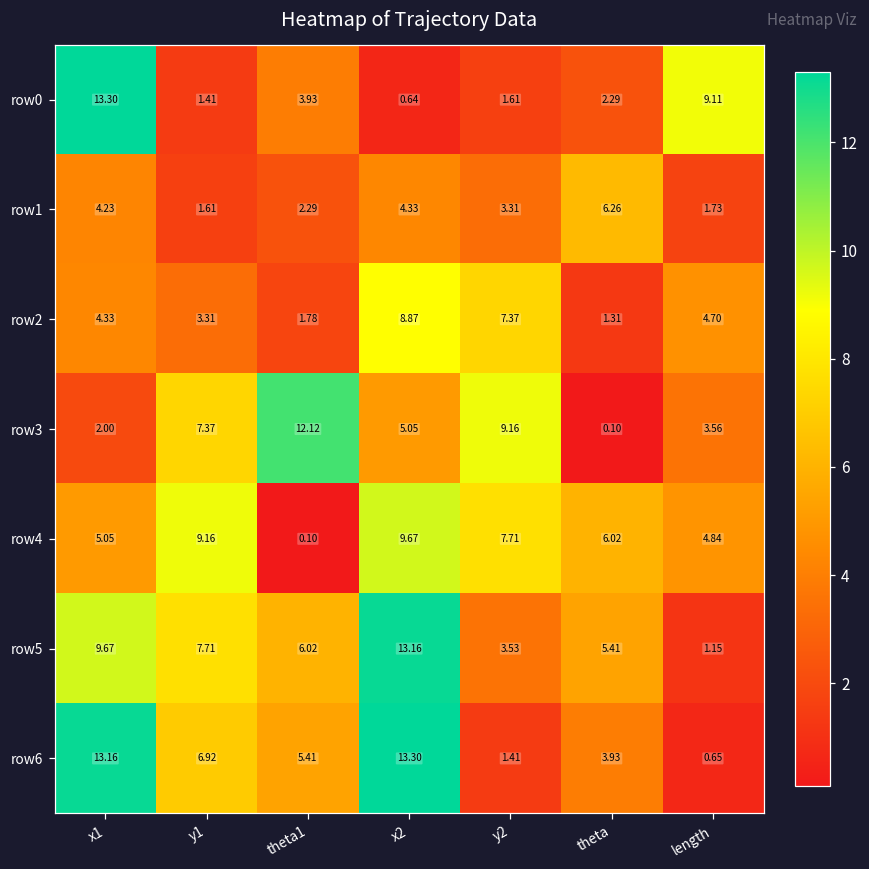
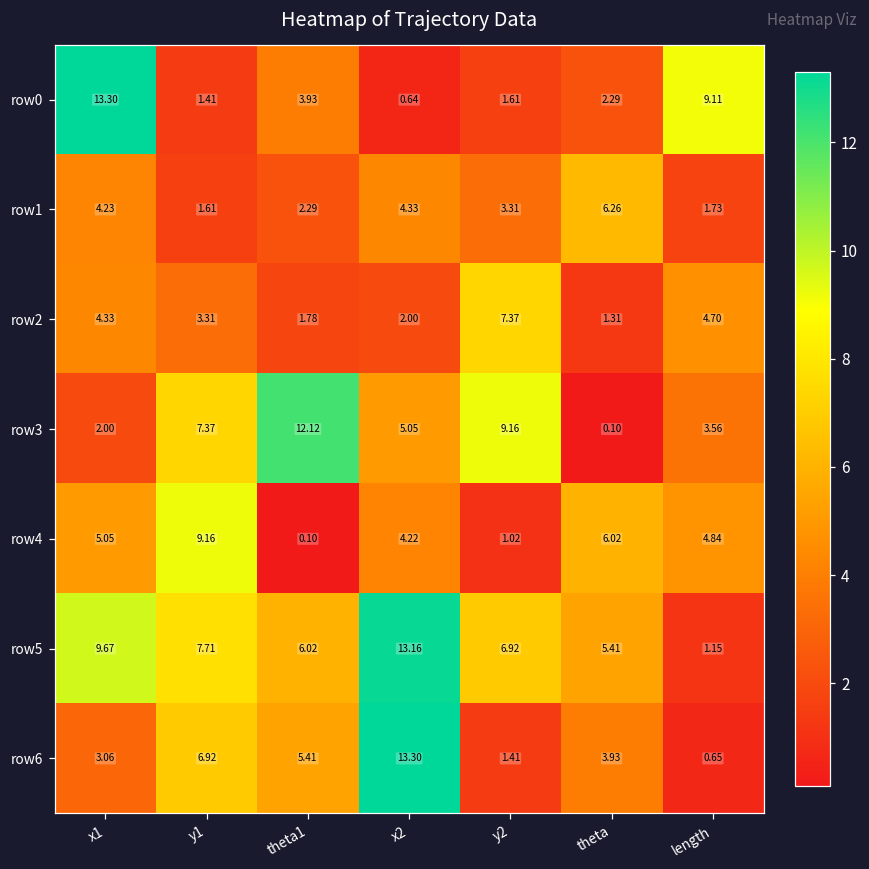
  {
    "row2": {
-     "x2": 8.87
+     "x2": 2.00
    },
    "row4": {
-     "x2": 9.67,
-     "y2": 7.71
+     "x2": 4.22,
+     "y2": 1.02
    },
    "row5": {
-     "y2": 3.53
+     "y2": 6.92
    },
    "row6": {
-     "x1": 13.16
+     "x1": 3.06
    }
  }
